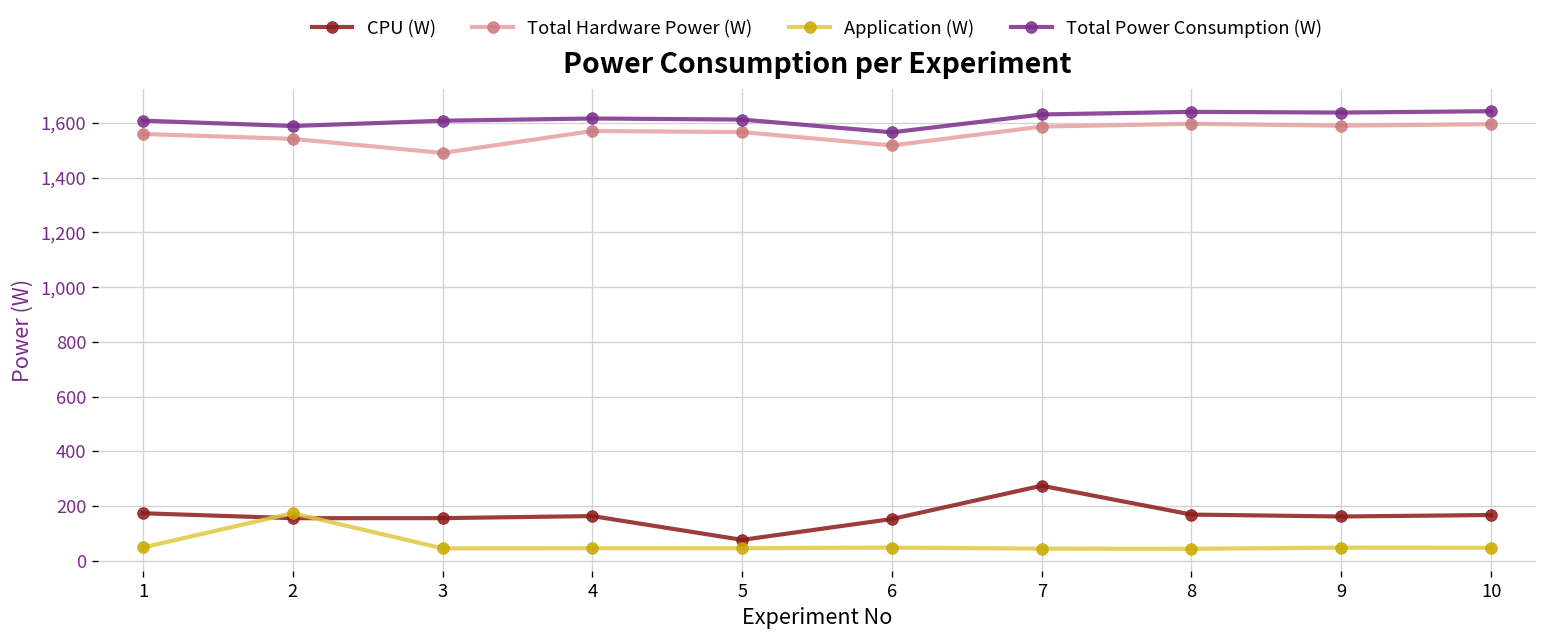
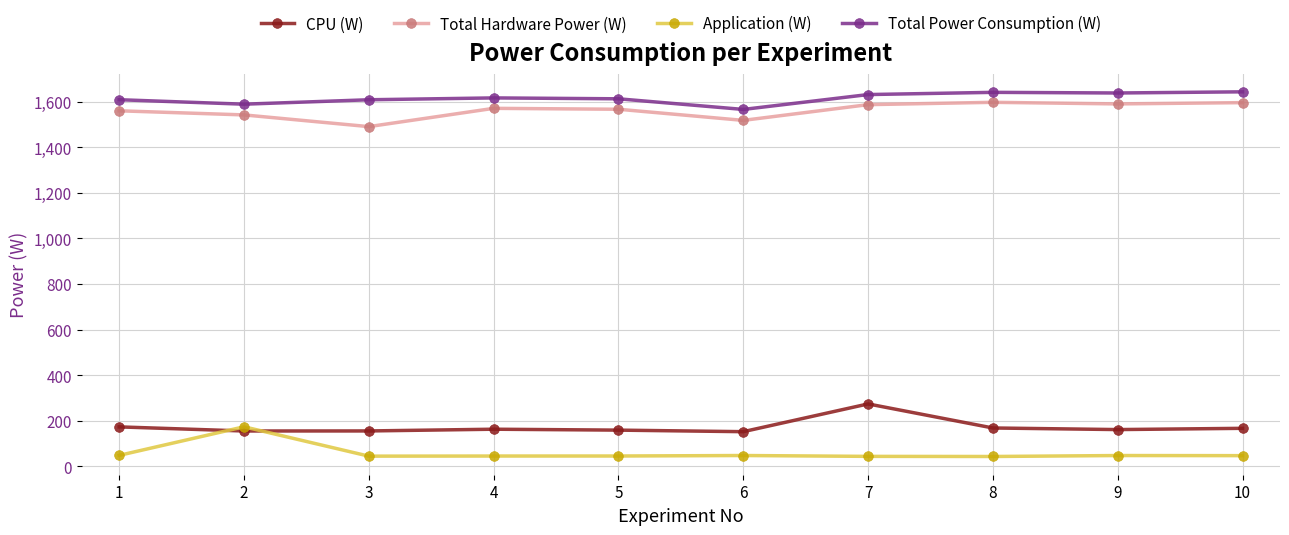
  {
    "CPU (W)": {
      "1": "170",
      "2": "160",
      "3": "160",
      "4": "160",
-     "5": "80",
+     "5": "160",
      "6": "150",
      "7": "270",
      "8": "170",
      "9": "160",
      "10": "170"
    },
    "Total Hardware Power (W)": {
      "1": "1,560",
      "2": "1,540",
      "3": "1,490",
      "4": "1,570",
      "5": "1,570",
      "6": "1,520",
      "7": "1,590",
      "8": "1,600",
      "9": "1,590",
      "10": "1,600"
    },
    "Application (W)": {
      "1": "50",
      "2": "170",
      "3": "50",
      "4": "50",
      "5": "50",
      "6": "50",
      "7": "40",
      "8": "40",
      "9": "50",
      "10": "50"
    },
    "Total Power Consumption (W)": {
      "1": "1,610",
      "2": "1,590",
      "3": "1,610",
      "4": "1,620",
      "5": "1,610",
      "6": "1,570",
      "7": "1,630",
      "8": "1,640",
      "9": "1,640",
      "10": "1,640"
    }
  }
